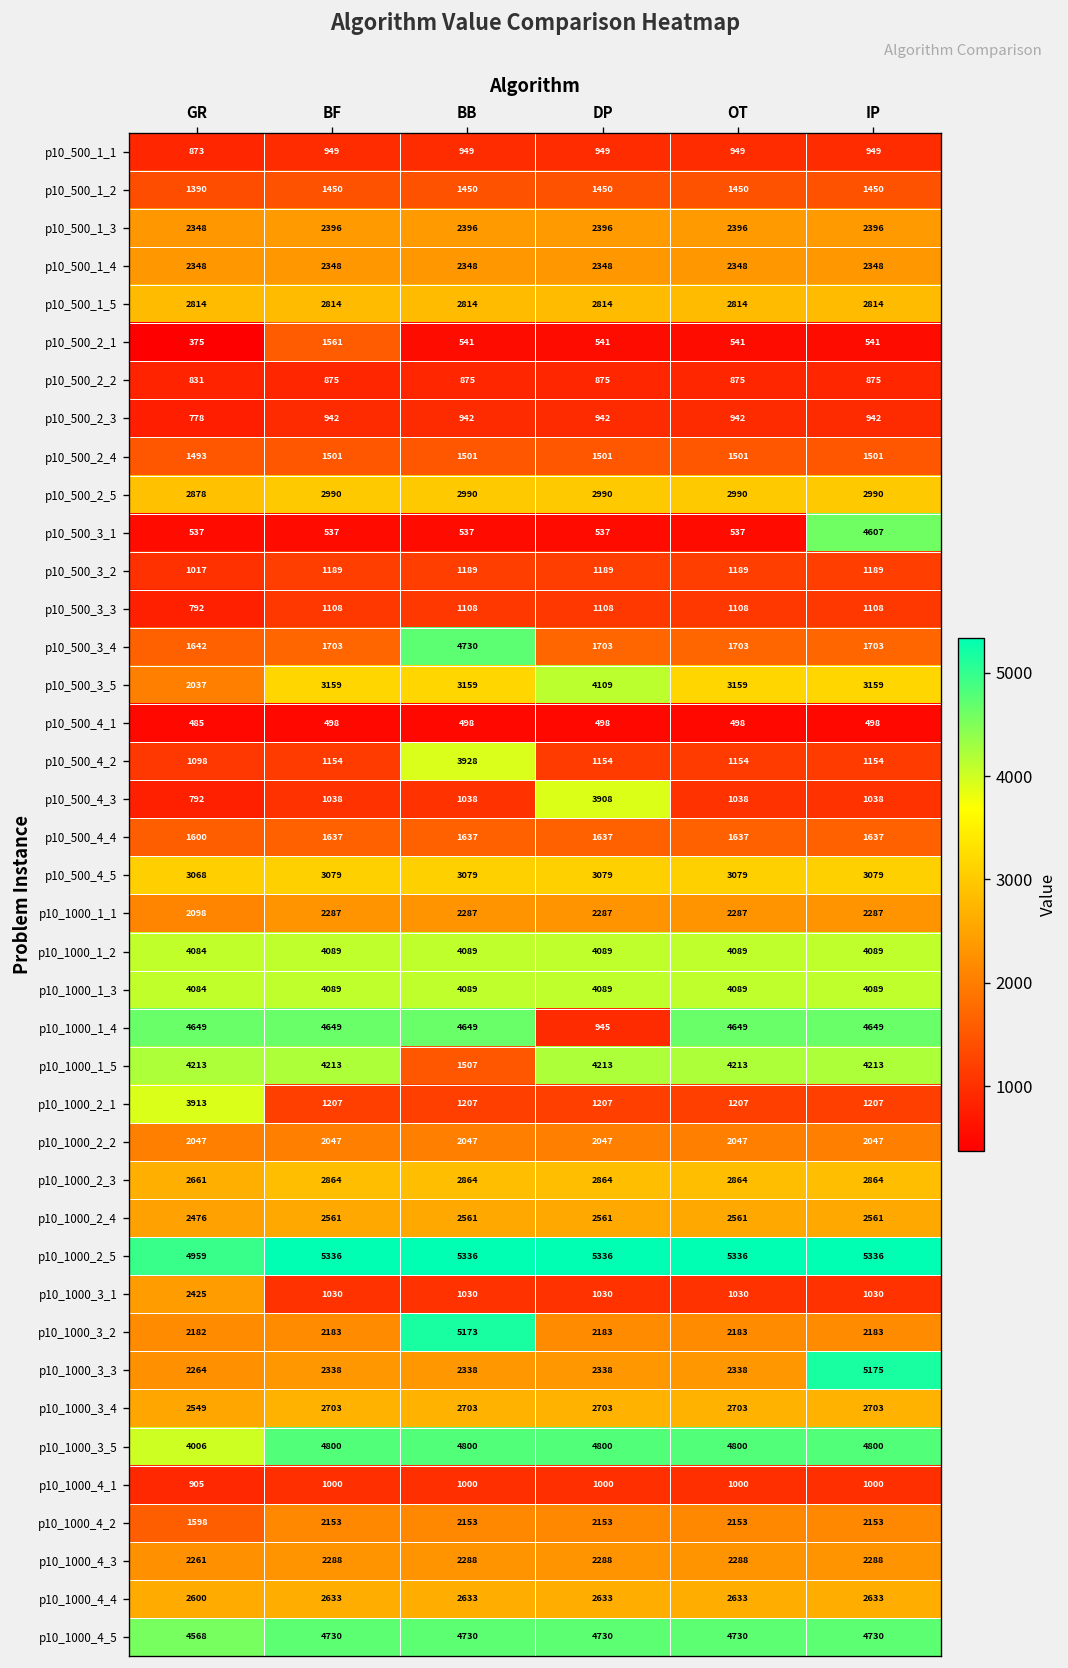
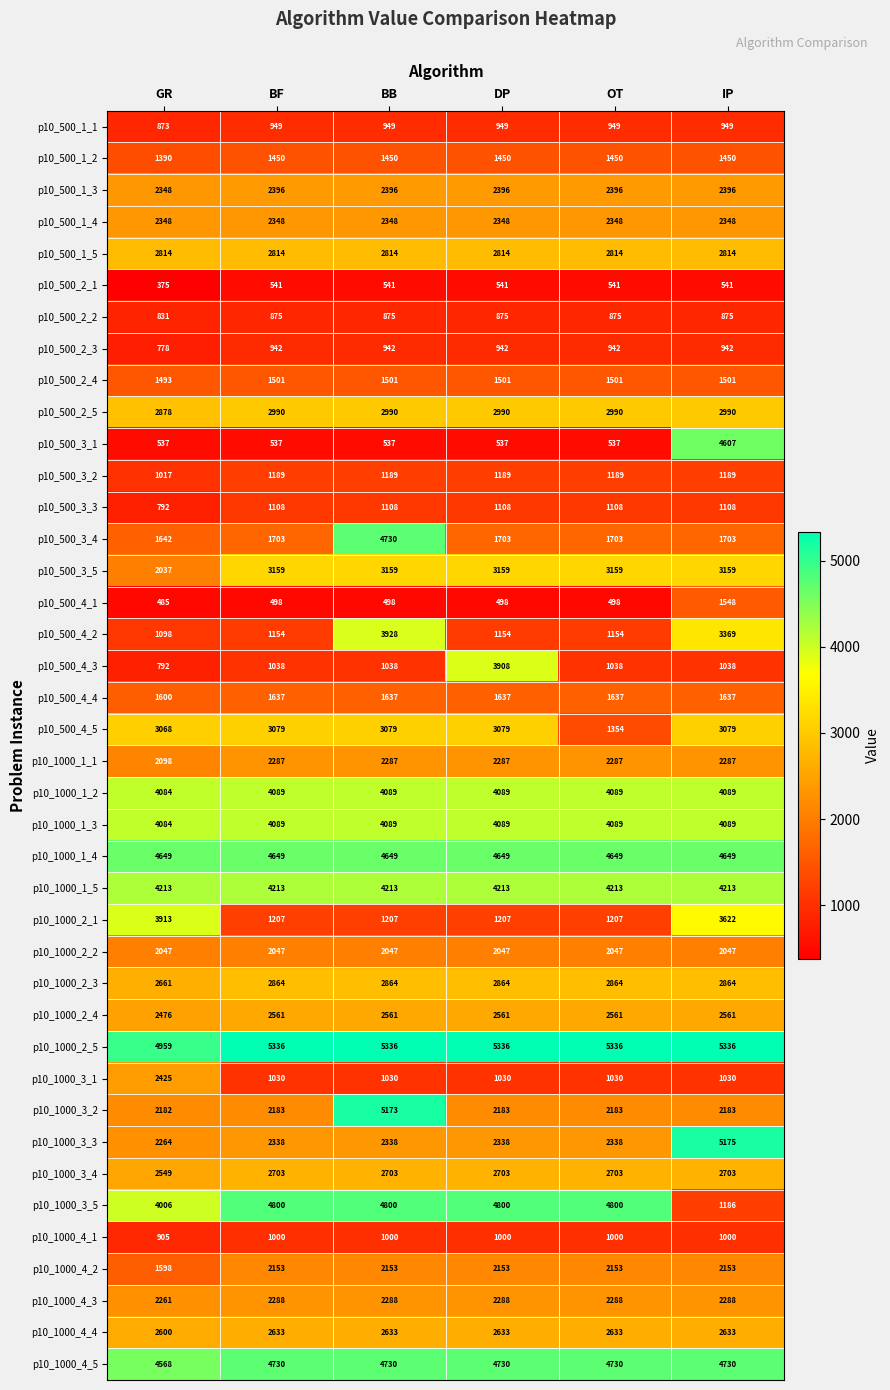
  {
    "p10_500_2_1": {
      "GR": 375,
-     "BF": 1561,
+     "BF": 541,
      "BB": 541,
      "DP": 541,
      "OT": 541,
      "IP": 541
    },
    "p10_500_3_5": {
      "GR": 2037,
      "BF": 3159,
      "BB": 3159,
-     "DP": 4109,
+     "DP": 3159,
      "OT": 3159,
      "IP": 3159
    },
    "p10_500_4_1": {
      "GR": 485,
      "BF": 498,
      "BB": 498,
      "DP": 498,
      "OT": 498,
-     "IP": 498
+     "IP": 1548
    },
    "p10_500_4_2": {
      "GR": 1098,
      "BF": 1154,
      "BB": 3928,
      "DP": 1154,
      "OT": 1154,
-     "IP": 1154
+     "IP": 3369
    },
    "p10_500_4_5": {
      "GR": 3068,
      "BF": 3079,
      "BB": 3079,
      "DP": 3079,
-     "OT": 3079,
+     "OT": 1354,
      "IP": 3079
    },
    "p10_1000_1_4": {
      "GR": 4649,
      "BF": 4649,
      "BB": 4649,
-     "DP": 945,
+     "DP": 4649,
      "OT": 4649,
      "IP": 4649
    },
    "p10_1000_1_5": {
      "GR": 4213,
      "BF": 4213,
-     "BB": 1507,
+     "BB": 4213,
      "DP": 4213,
      "OT": 4213,
      "IP": 4213
    },
    "p10_1000_2_1": {
      "GR": 3913,
      "BF": 1207,
      "BB": 1207,
      "DP": 1207,
      "OT": 1207,
-     "IP": 1207
+     "IP": 3622
    },
    "p10_1000_3_5": {
      "GR": 4006,
      "BF": 4800,
      "BB": 4800,
      "DP": 4800,
      "OT": 4800,
-     "IP": 4800
+     "IP": 1186
    }
  }
